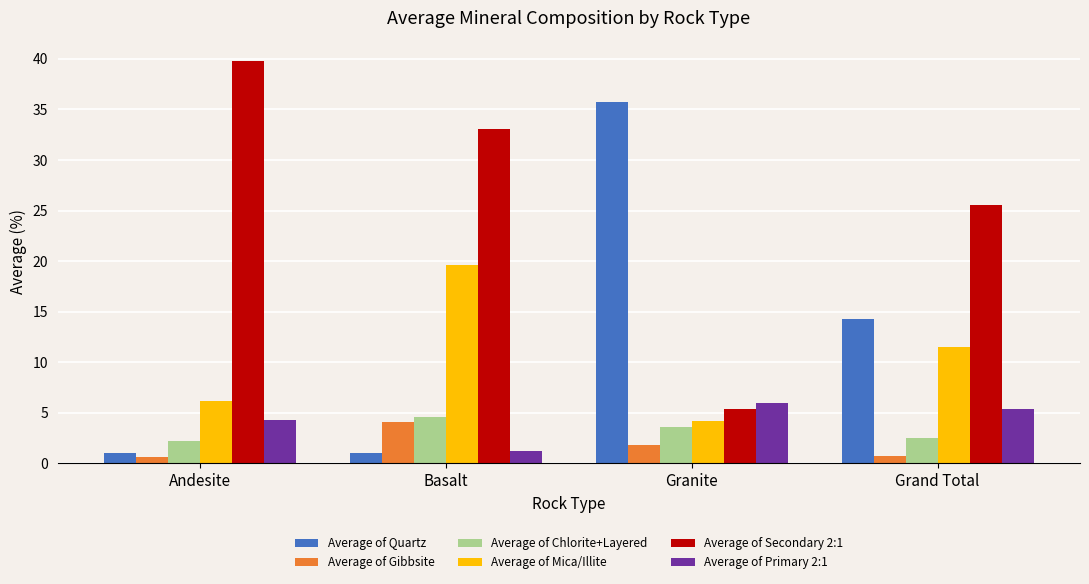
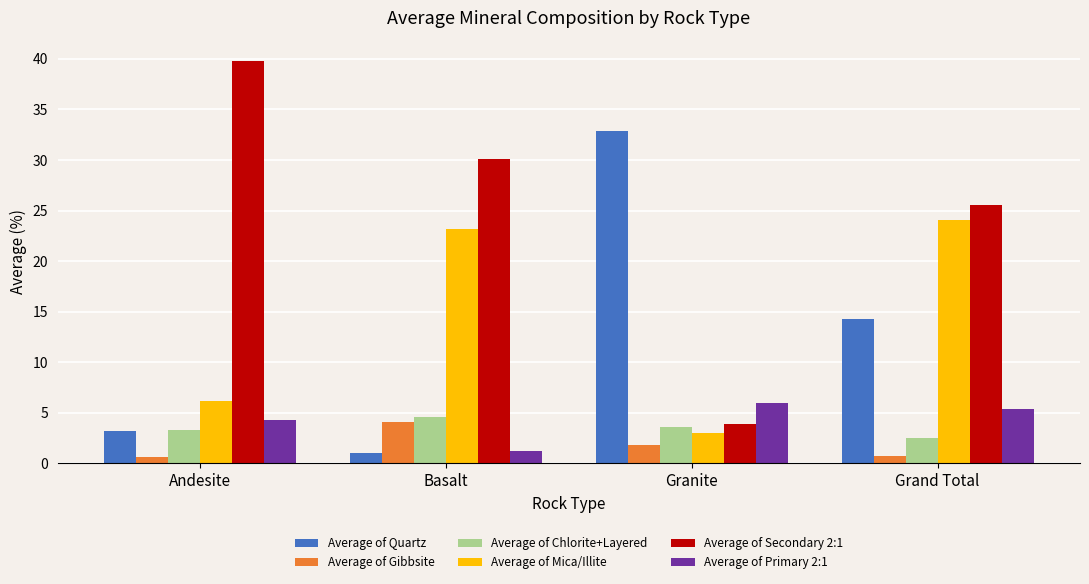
  {
    "Average of Quartz": {
-     "Andesite": 1.0,
+     "Andesite": 3.2,
      "Basalt": 1.0,
-     "Granite": 35.7,
+     "Granite": 32.9,
      "Grand Total": 14.3
    },
    "Average of Gibbsite": {
      "Andesite": 0.6,
      "Basalt": 4.1,
      "Granite": 1.8,
      "Grand Total": 0.8
    },
    "Average of Chlorite+Layered": {
-     "Andesite": 2.3,
+     "Andesite": 3.3,
      "Basalt": 4.6,
      "Granite": 3.6,
      "Grand Total": 2.5
    },
    "Average of Mica/Illite": {
      "Andesite": 6.2,
-     "Basalt": 19.6,
-     "Granite": 4.2,
-     "Grand Total": 11.5
+     "Basalt": 23.2,
+     "Granite": 3.0,
+     "Grand Total": 24.0
    },
    "Average of Secondary 2:1": {
      "Andesite": 39.8,
-     "Basalt": 33.1,
-     "Granite": 5.4,
+     "Basalt": 30.1,
+     "Granite": 3.9,
      "Grand Total": 25.5
    },
    "Average of Primary 2:1": {
      "Andesite": 4.3,
      "Basalt": 1.3,
      "Granite": 5.9,
      "Grand Total": 5.4
    }
  }
